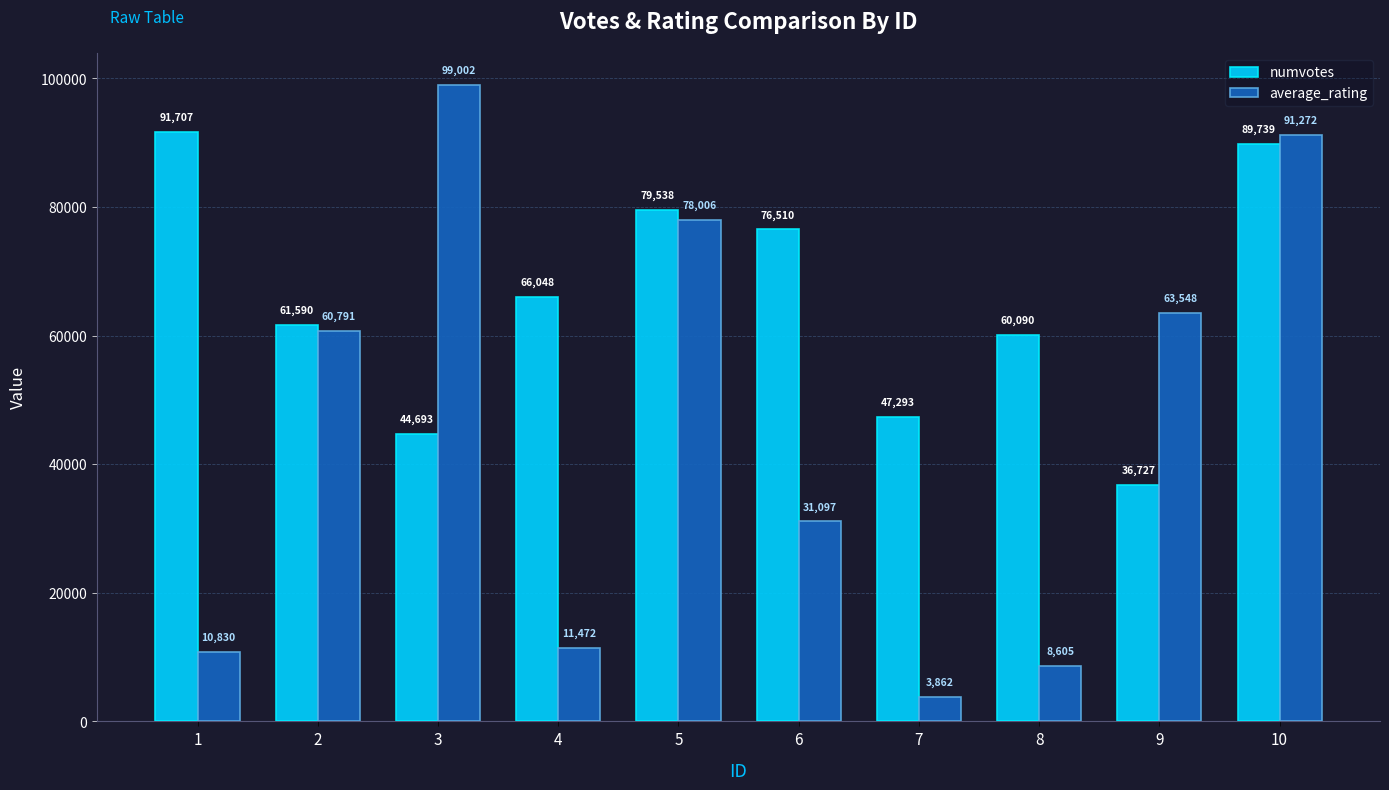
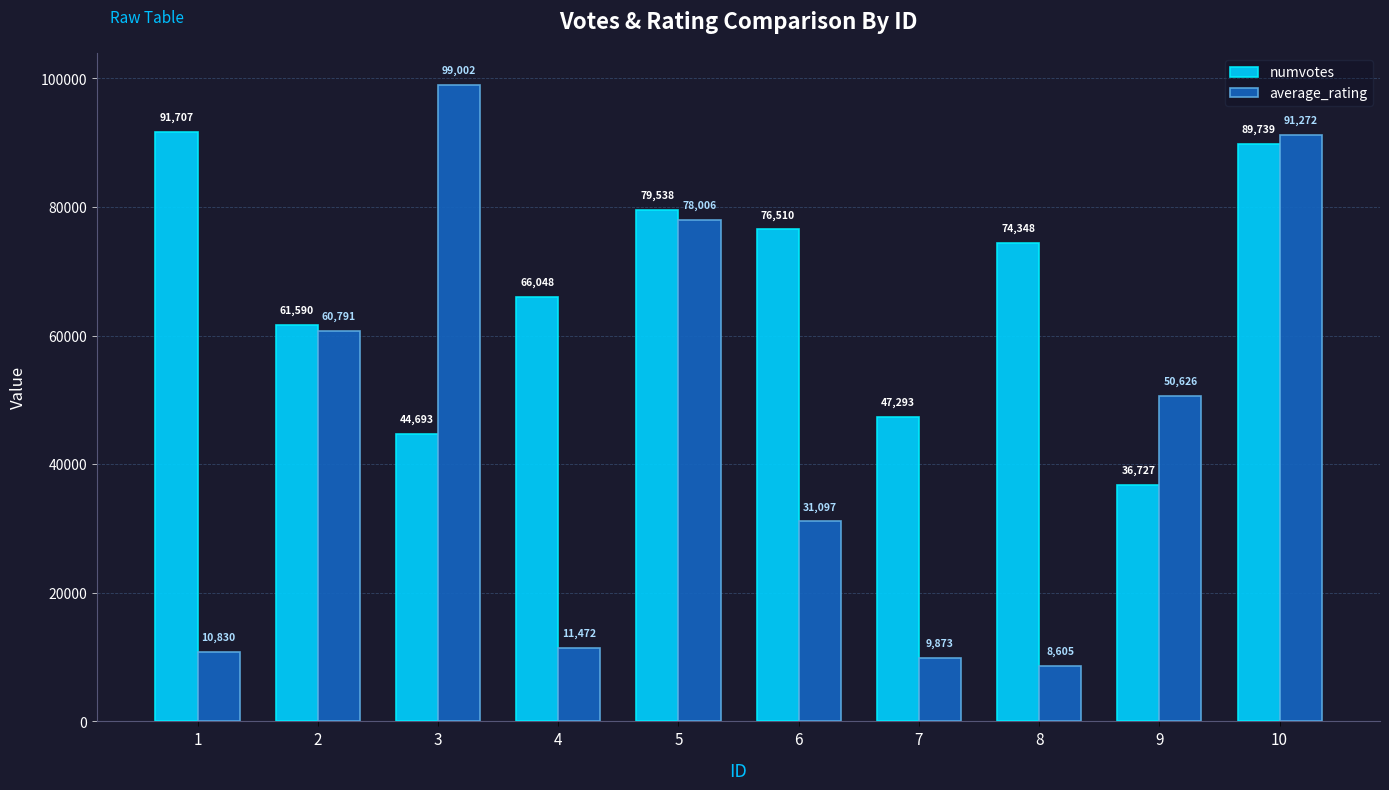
  {
    "numvotes": {
      "1": "91,707",
      "2": "61,590",
      "3": "44,693",
      "4": "66,048",
      "5": "79,538",
      "6": "76,510",
      "7": "47,293",
-     "8": "60,090",
+     "8": "74,348",
      "9": "36,727",
      "10": "89,739"
    },
    "average_rating": {
      "1": "10,830",
      "2": "60,791",
      "3": "99,002",
      "4": "11,472",
      "5": "78,006",
      "6": "31,097",
-     "7": "3,862",
+     "7": "9,873",
      "8": "8,605",
-     "9": "63,548",
+     "9": "50,626",
      "10": "91,272"
    }
  }
